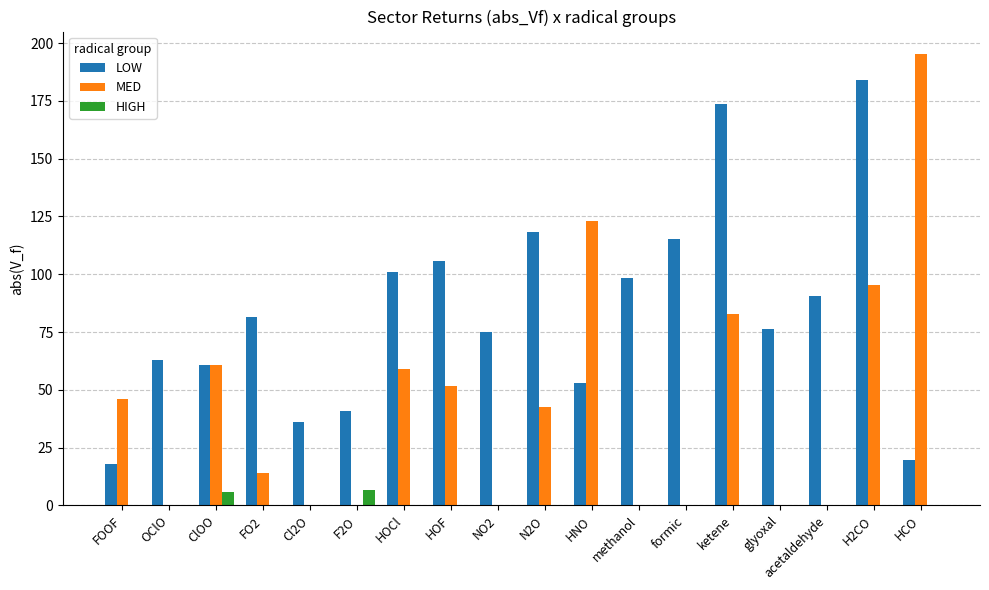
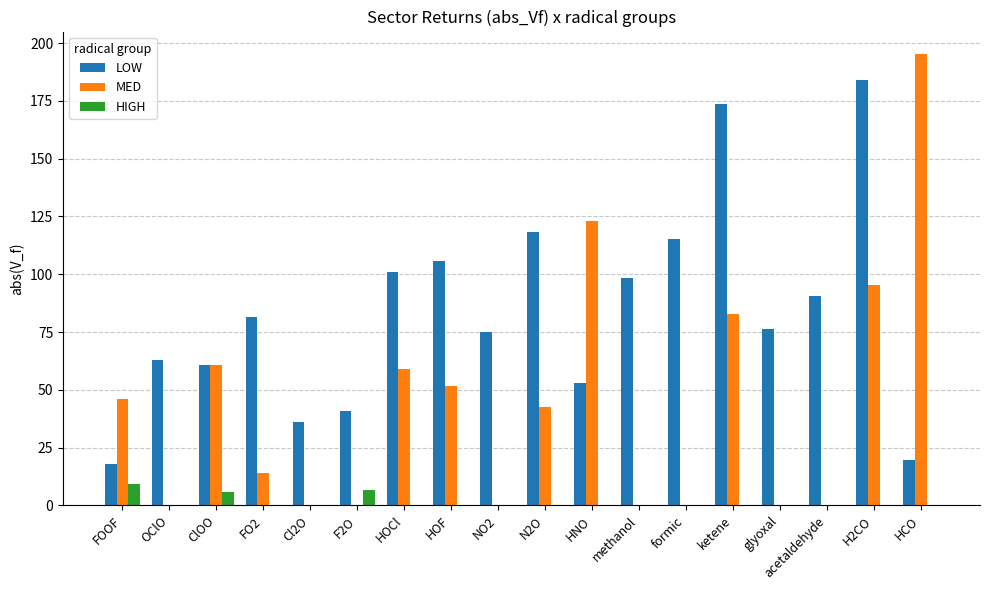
  {
    "LOW": {
      "FOOF": 18,
      "OClO": 63,
      "ClOO": 61,
      "FO2": 82,
      "Cl2O": 36,
      "F2O": 41,
      "HOCl": 101,
      "HOF": 106,
      "NO2": 75,
      "N2O": 118,
      "HNO": 53,
      "methanol": 98,
      "formic": 115,
      "ketene": 174,
      "glyoxal": 76,
      "acetaldehyde": 91,
      "H2CO": 184,
      "HCO": 20
    },
    "MED": {
      "FOOF": 46,
      "OClO": 0,
      "ClOO": 61,
      "FO2": 14,
      "Cl2O": 0,
      "F2O": 0,
      "HOCl": 59,
      "HOF": 52,
      "NO2": 0,
      "N2O": 42,
      "HNO": 123,
      "methanol": 0,
      "formic": 0,
      "ketene": 83,
      "glyoxal": 0,
      "acetaldehyde": 0,
      "H2CO": 95,
      "HCO": 195
    },
    "HIGH": {
-     "FOOF": 0,
+     "FOOF": 9,
      "OClO": 0,
      "ClOO": 6,
      "FO2": 0,
      "Cl2O": 0,
      "F2O": 7,
      "HOCl": 0,
      "HOF": 0,
      "NO2": 0,
      "N2O": 0,
      "HNO": 0,
      "methanol": 0,
      "formic": 0,
      "ketene": 0,
      "glyoxal": 0,
      "acetaldehyde": 0,
      "H2CO": 0,
      "HCO": 0
    }
  }
